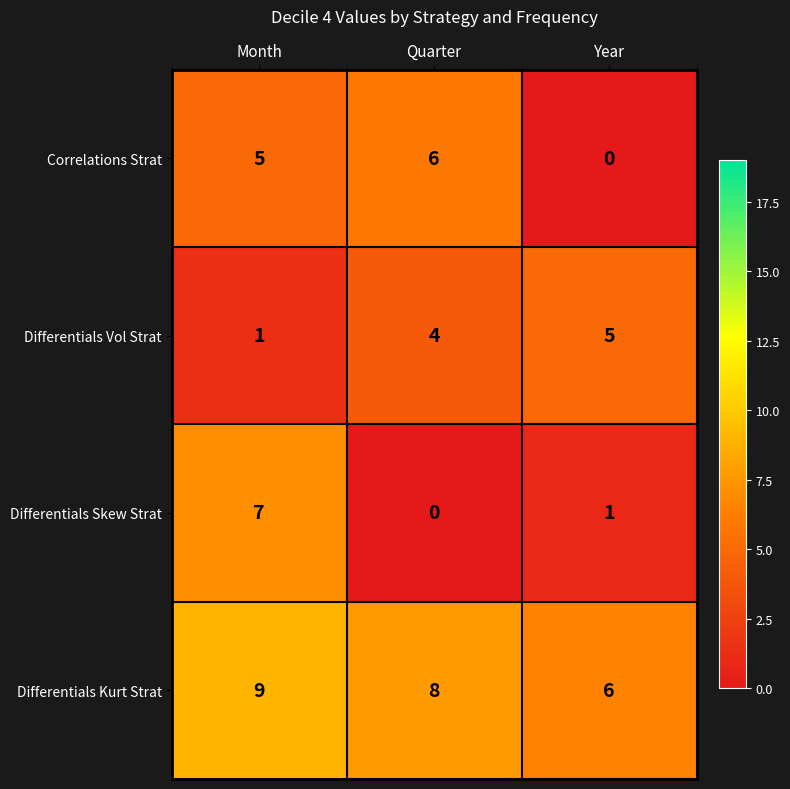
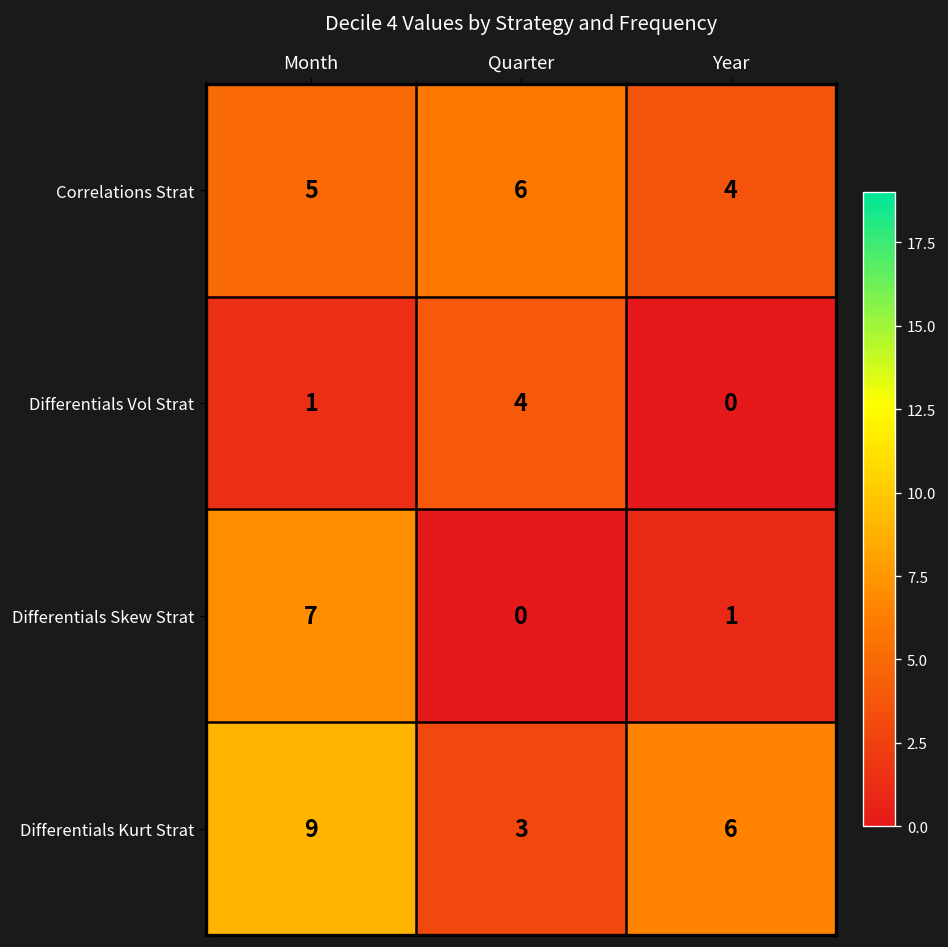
  {
    "Correlations Strat": {
      "Month": 5,
      "Quarter": 6,
-     "Year": 0
+     "Year": 4
    },
    "Differentials Vol Strat": {
      "Month": 1,
      "Quarter": 4,
-     "Year": 5
+     "Year": 0
    },
    "Differentials Skew Strat": {
      "Month": 7,
      "Quarter": 0,
      "Year": 1
    },
    "Differentials Kurt Strat": {
      "Month": 9,
-     "Quarter": 8,
+     "Quarter": 3,
      "Year": 6
    }
  }
